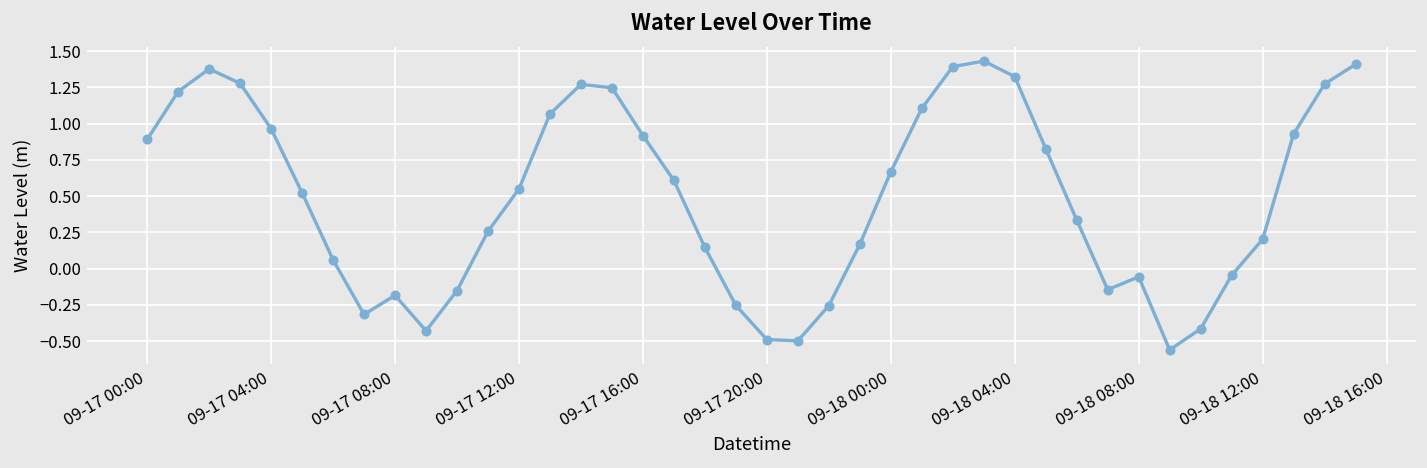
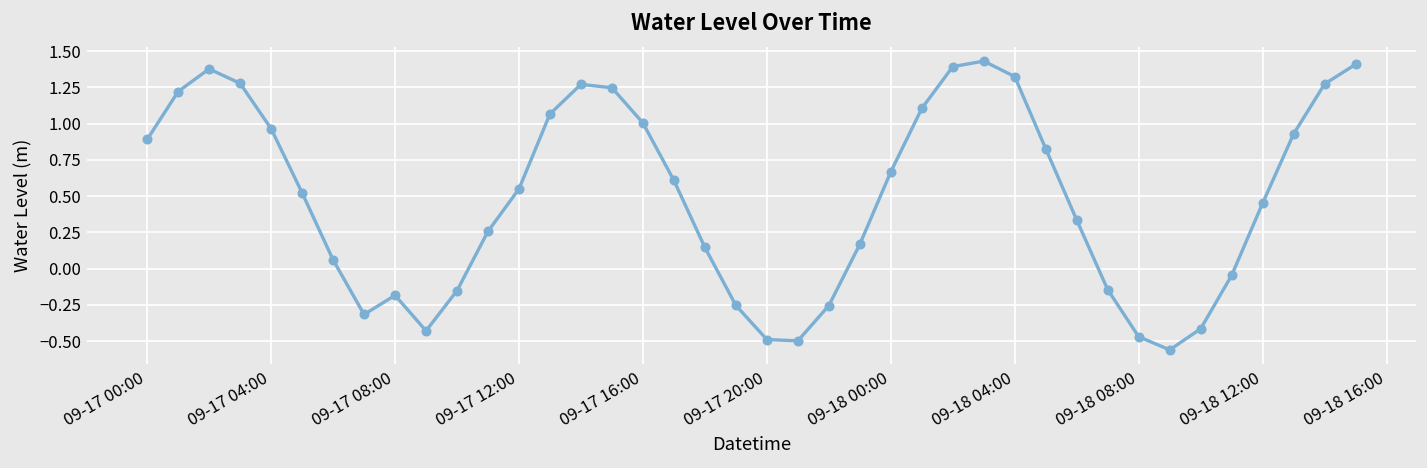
  {
    "09-17 00:00": 0.89,
    "09-17 04:00": 0.97,
    "09-17 08:00": -0.18,
    "09-17 12:00": 0.55,
-   "09-17 16:00": 0.92,
+   "09-17 16:00": 1.00,
    "09-17 20:00": -0.49,
    "09-18 00:00": 0.67,
    "09-18 04:00": 1.32,
-   "09-18 08:00": -0.06,
-   "09-18 12:00": 0.20
+   "09-18 08:00": -0.47,
+   "09-18 12:00": 0.45
  }
